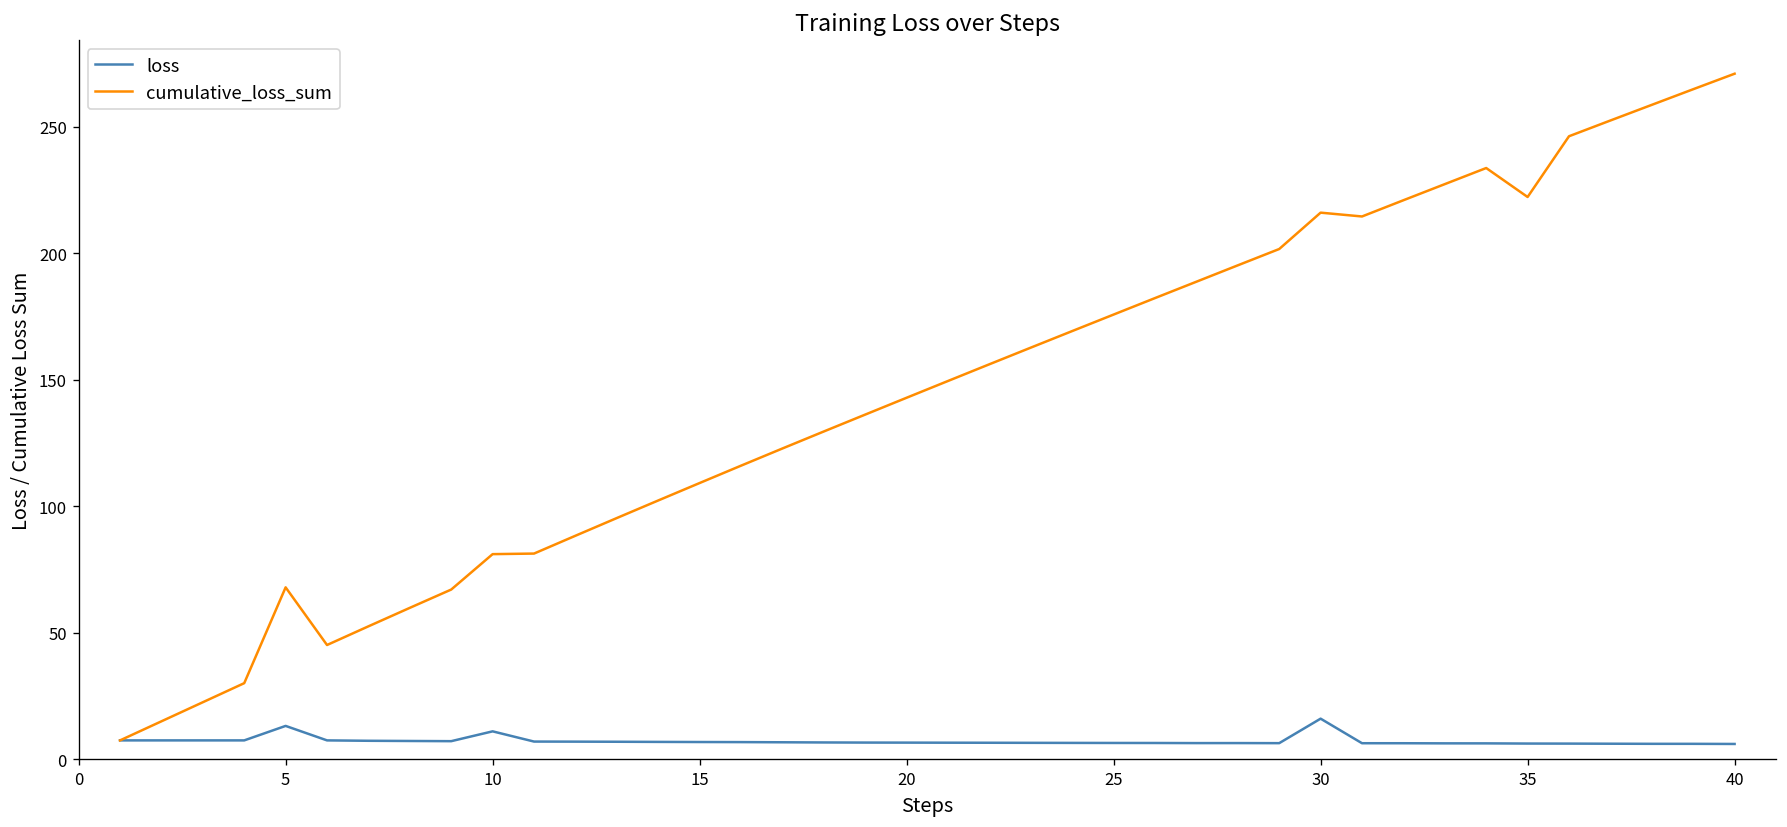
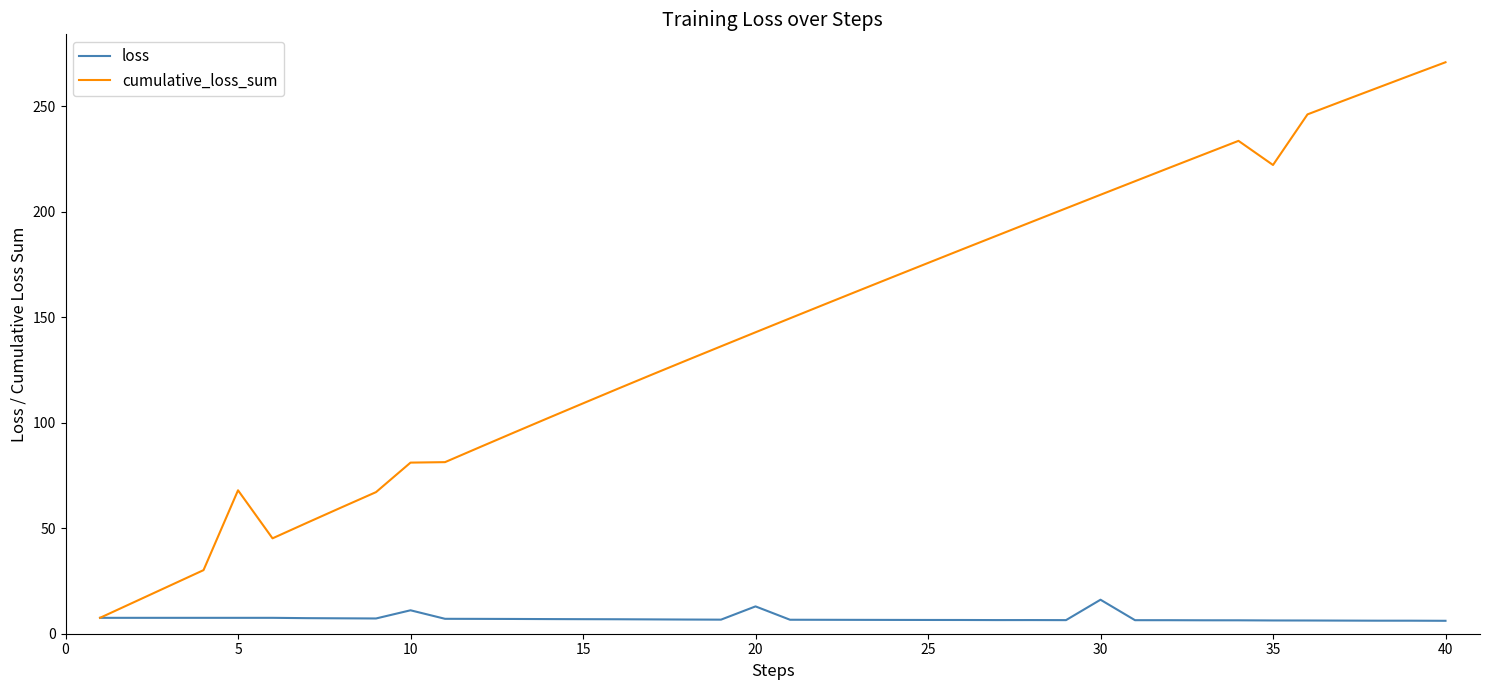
  {
    "loss": {
-     "5": 13,
+     "5": 8,
      "10": 11,
      "15": 7,
-     "20": 7,
+     "20": 13,
      "25": 7,
      "30": 16,
      "35": 6,
      "40": 6
    },
    "cumulative_loss_sum": {
      "5": 68,
      "10": 81,
      "15": 109,
      "20": 143,
      "25": 176,
-     "30": 216,
+     "30": 208,
      "35": 222,
      "40": 271
    }
  }
